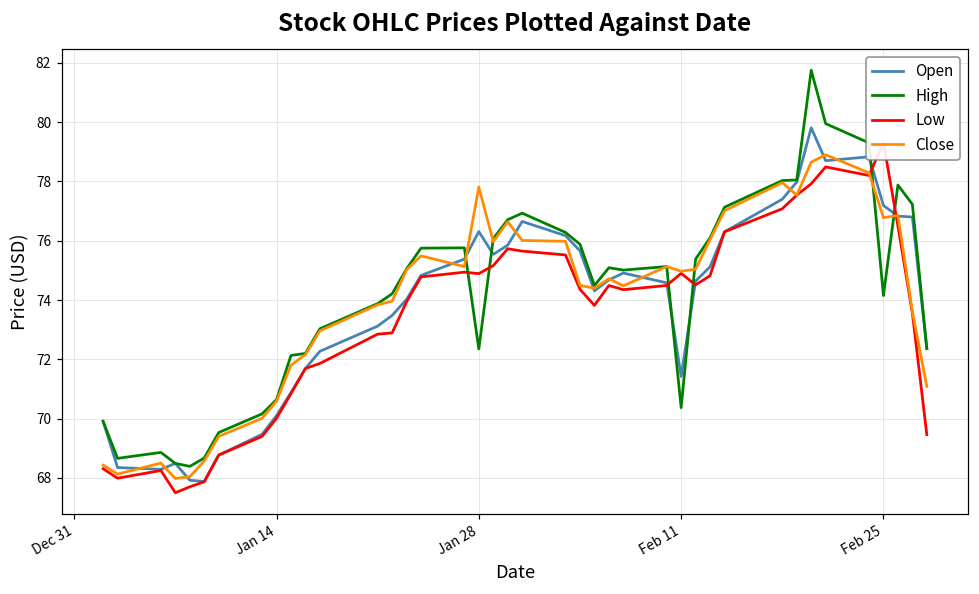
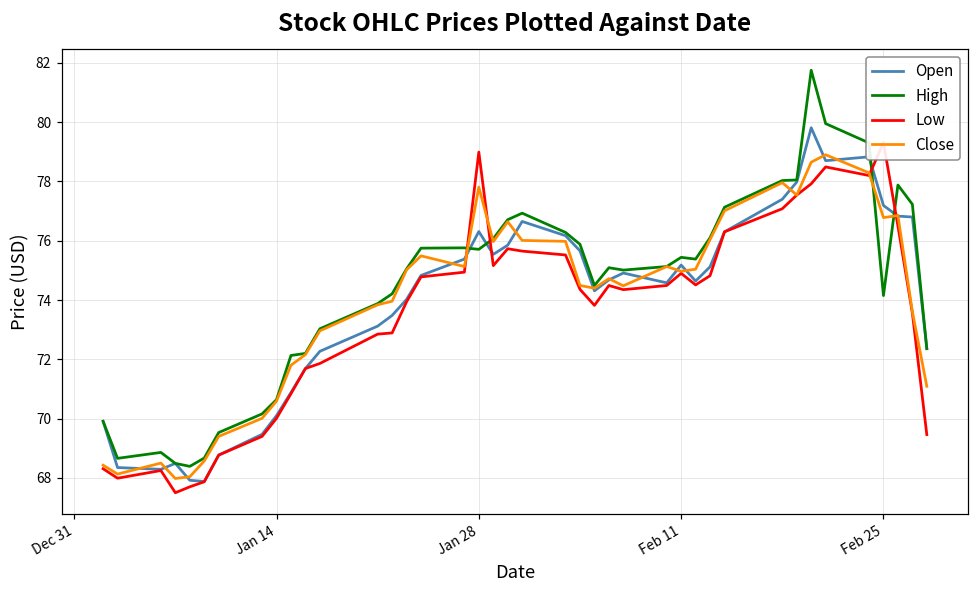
  {
    "Open": {
      "Jan 28": 76.3,
-     "Feb 11": 71.4,
+     "Feb 11": 75.2,
      "Feb 25": 77.2
    },
    "High": {
-     "Jan 28": 72.4,
-     "Feb 11": 70.4,
+     "Jan 28": 75.7,
+     "Feb 11": 75.4,
      "Feb 25": 74.2
    },
    "Low": {
-     "Jan 28": 74.9
+     "Jan 28": 79.0
    },
    "Close": {
      "Jan 28": 77.8,
      "Feb 25": 76.8
    }
  }
